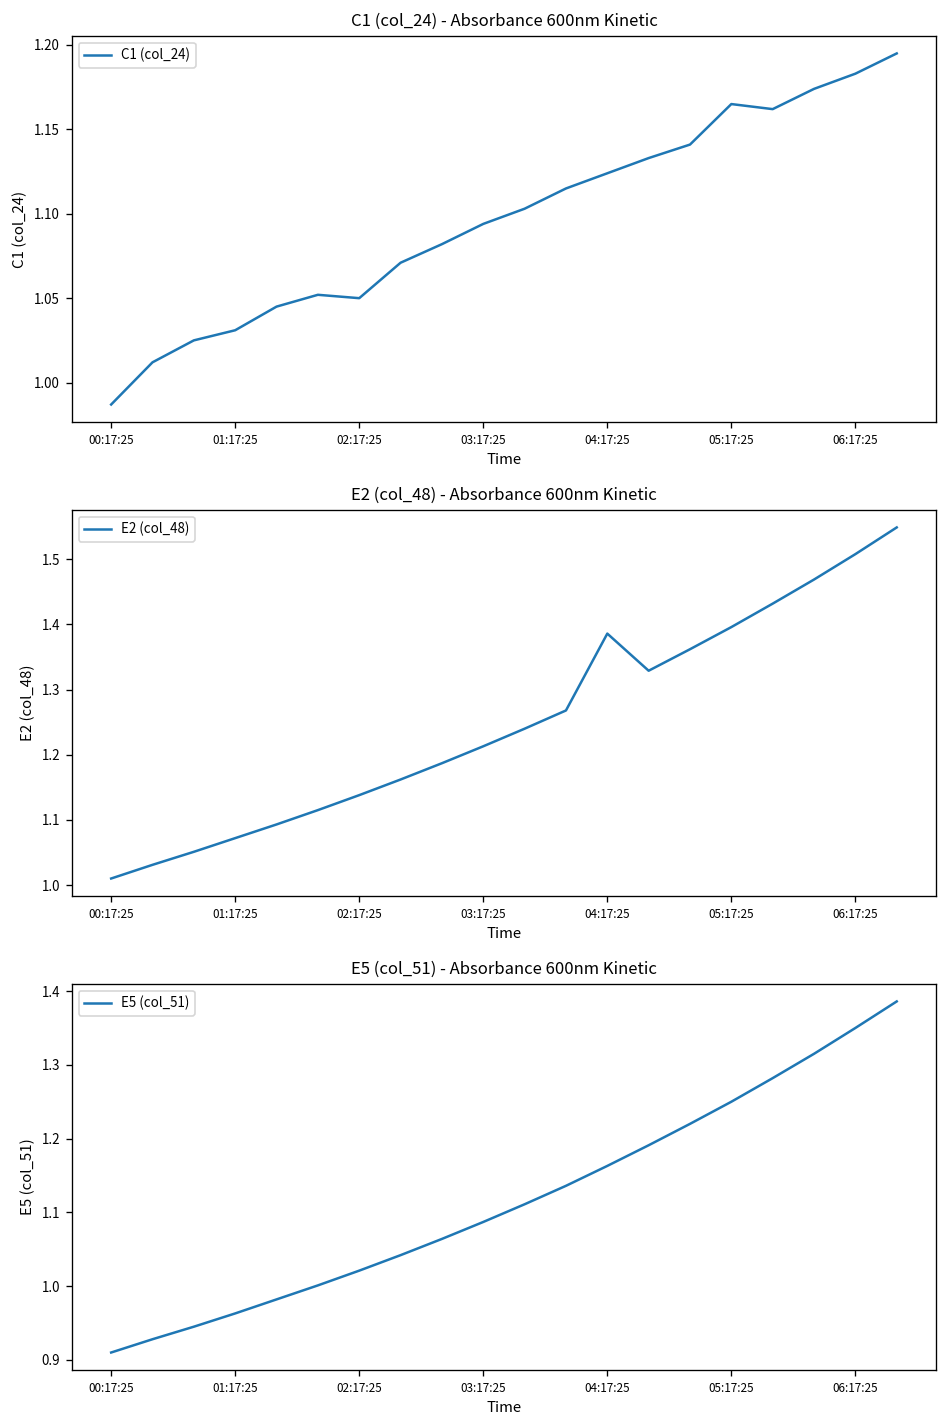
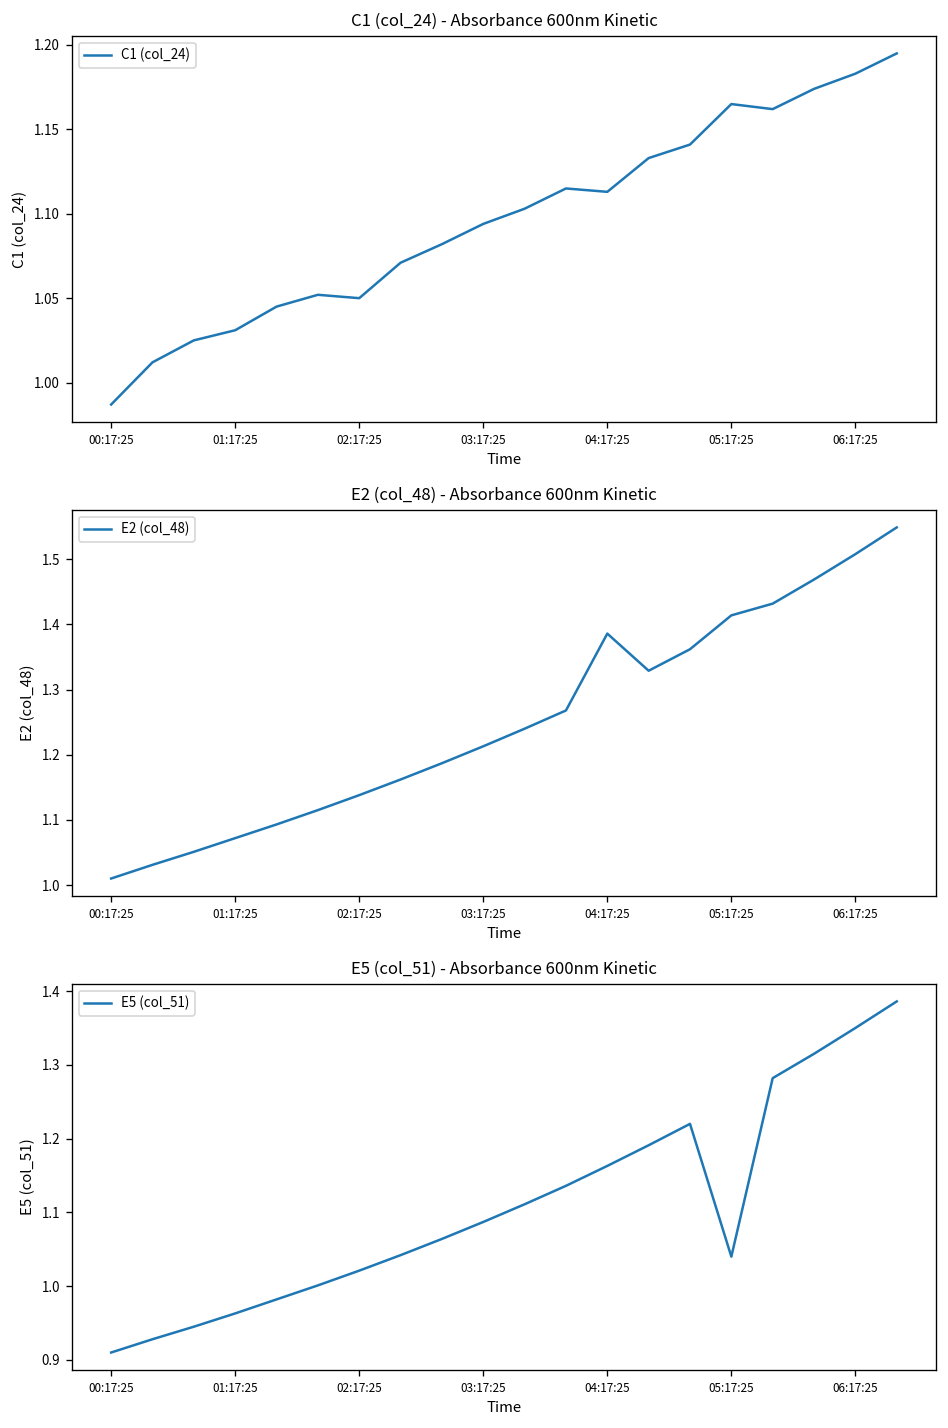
  {
    "C1 (col_24) - Absorbance 600nm Kinetic": {
      "00:17:25": 0.987,
      "01:17:25": 1.031,
      "02:17:25": 1.050,
      "03:17:25": 1.094,
-     "04:17:25": 1.124,
+     "04:17:25": 1.113,
      "05:17:25": 1.165,
      "06:17:25": 1.183
    },
    "E2 (col_48) - Absorbance 600nm Kinetic": {
      "00:17:25": 1.01,
      "01:17:25": 1.07,
      "02:17:25": 1.14,
      "03:17:25": 1.21,
      "04:17:25": 1.39,
-     "05:17:25": 1.40,
+     "05:17:25": 1.41,
      "06:17:25": 1.51
    },
    "E5 (col_51) - Absorbance 600nm Kinetic": {
      "00:17:25": 0.91,
      "01:17:25": 0.96,
      "02:17:25": 1.02,
      "03:17:25": 1.09,
      "04:17:25": 1.16,
-     "05:17:25": 1.25,
+     "05:17:25": 1.04,
      "06:17:25": 1.35
    }
  }
